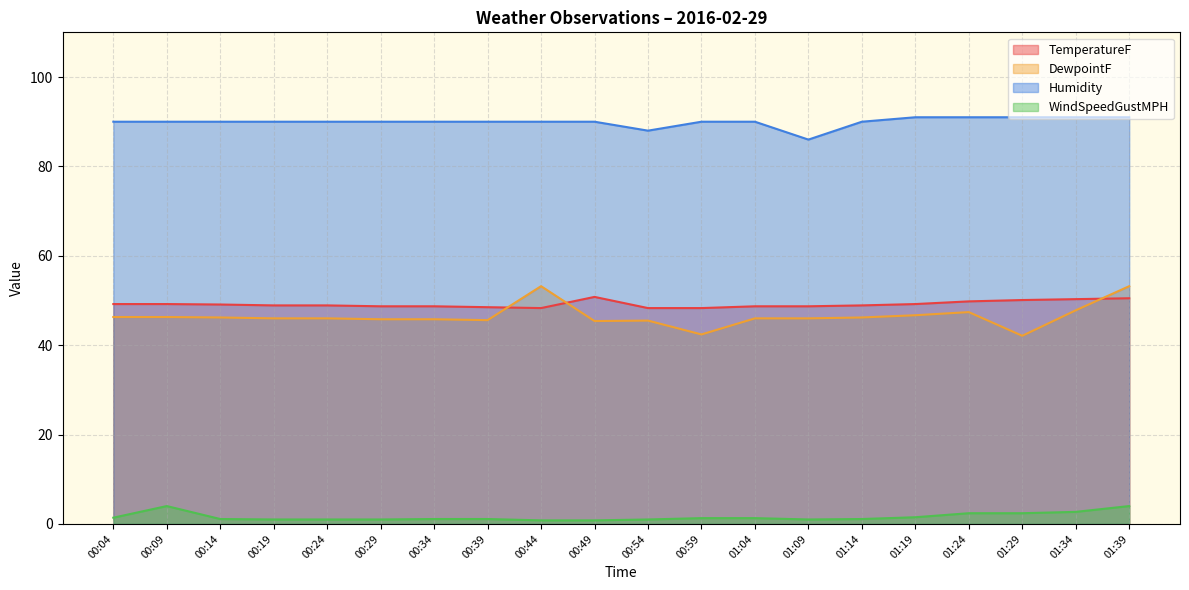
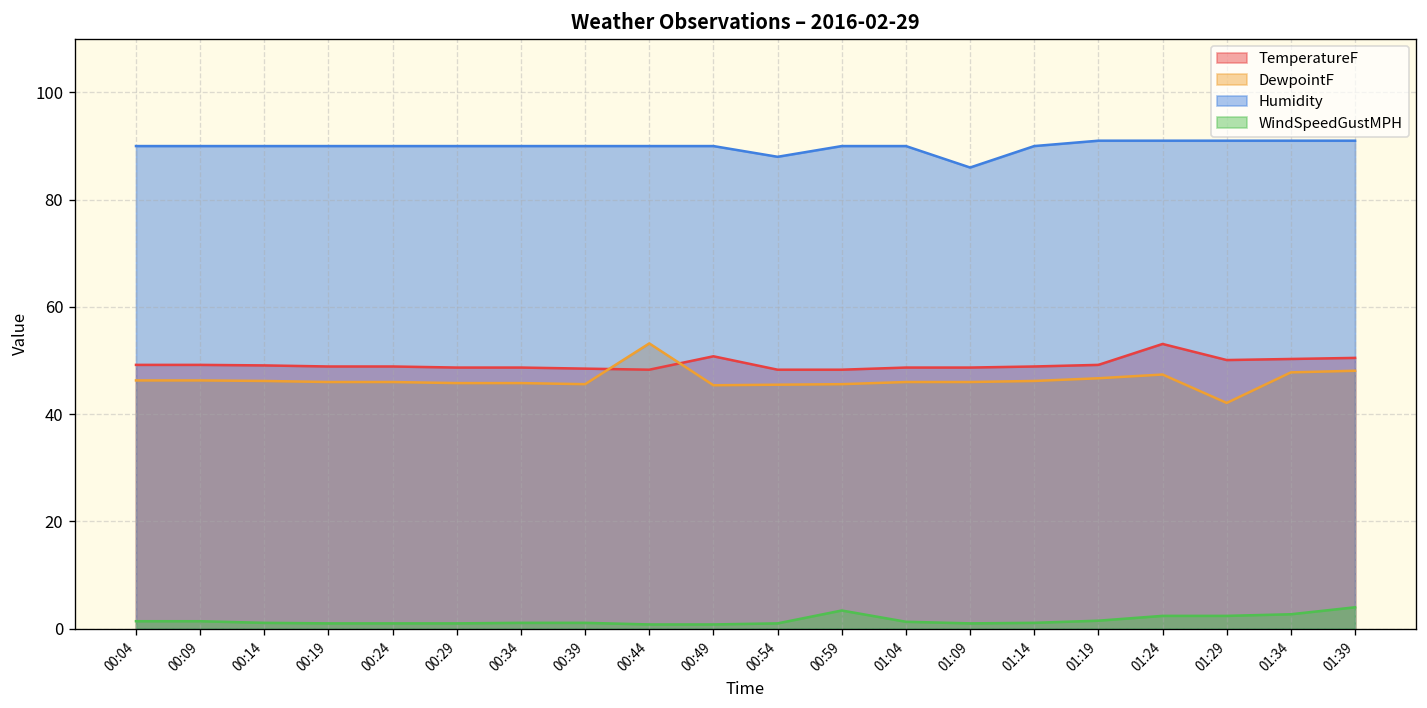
  {
    "TemperatureF": {
      "00:04": 49,
      "00:09": 49,
      "00:14": 49,
      "00:19": 49,
      "00:24": 49,
      "00:29": 49,
      "00:34": 49,
      "00:39": 49,
      "00:44": 48,
      "00:49": 51,
      "00:54": 48,
      "00:59": 48,
      "01:04": 49,
      "01:09": 49,
      "01:14": 49,
      "01:19": 49,
-     "01:24": 50,
+     "01:24": 53,
      "01:29": 50,
      "01:34": 50,
      "01:39": 51
    },
    "DewpointF": {
      "00:04": 46,
      "00:09": 46,
      "00:14": 46,
      "00:19": 46,
      "00:24": 46,
      "00:29": 46,
      "00:34": 46,
      "00:39": 46,
      "00:44": 53,
      "00:49": 45,
      "00:54": 46,
-     "00:59": 42,
+     "00:59": 46,
      "01:04": 46,
      "01:09": 46,
      "01:14": 46,
      "01:19": 47,
      "01:24": 47,
      "01:29": 42,
      "01:34": 48,
-     "01:39": 53
+     "01:39": 48
    },
    "Humidity": {
      "00:04": 90,
      "00:09": 90,
      "00:14": 90,
      "00:19": 90,
      "00:24": 90,
      "00:29": 90,
      "00:34": 90,
      "00:39": 90,
      "00:44": 90,
      "00:49": 90,
      "00:54": 88,
      "00:59": 90,
      "01:04": 90,
      "01:09": 86,
      "01:14": 90,
      "01:19": 91,
      "01:24": 91
    },
    "WindSpeedGustMPH": {
      "00:04": 1,
-     "00:09": 4,
+     "00:09": 1,
      "00:14": 1,
      "00:19": 1,
      "00:24": 1,
      "00:29": 1,
      "00:34": 1,
      "00:39": 1,
      "00:44": 1,
      "00:49": 1,
      "00:54": 1,
-     "00:59": 1,
+     "00:59": 3,
      "01:04": 1,
      "01:09": 1,
      "01:14": 1,
      "01:19": 2,
      "01:24": 2,
      "01:29": 2,
      "01:34": 3,
      "01:39": 4
    }
  }
